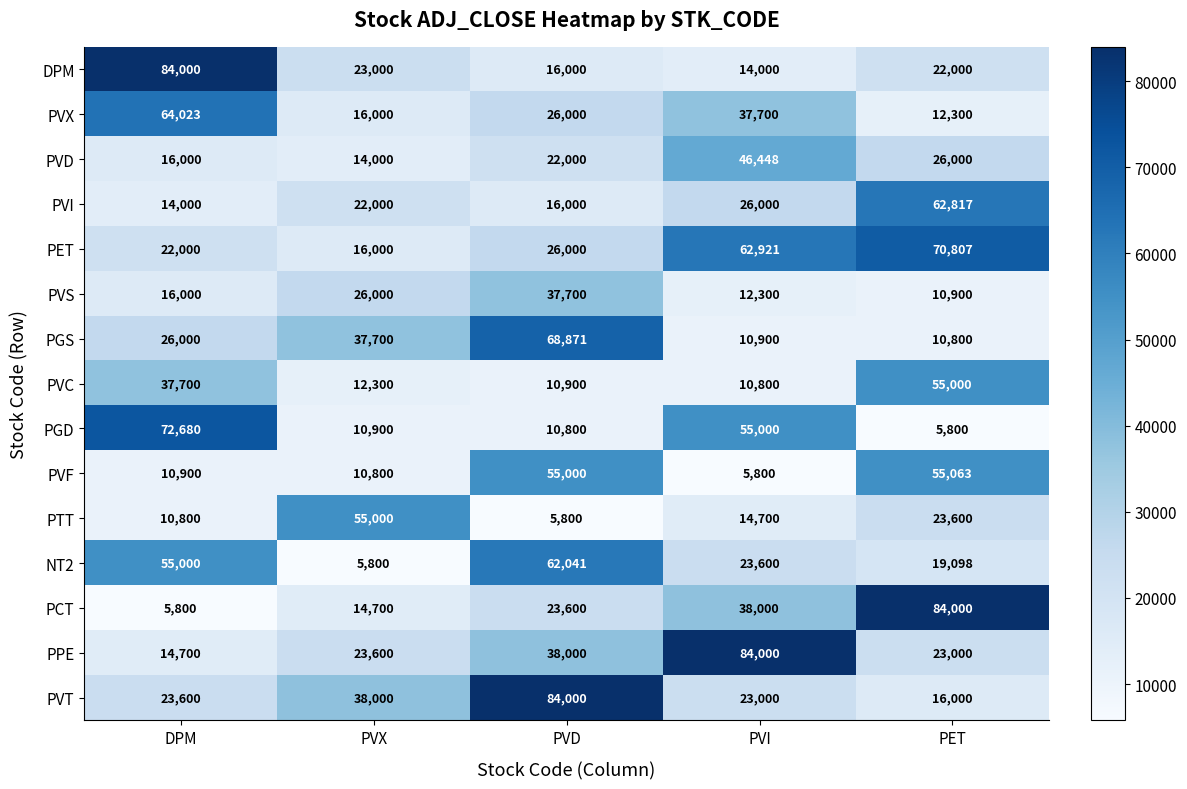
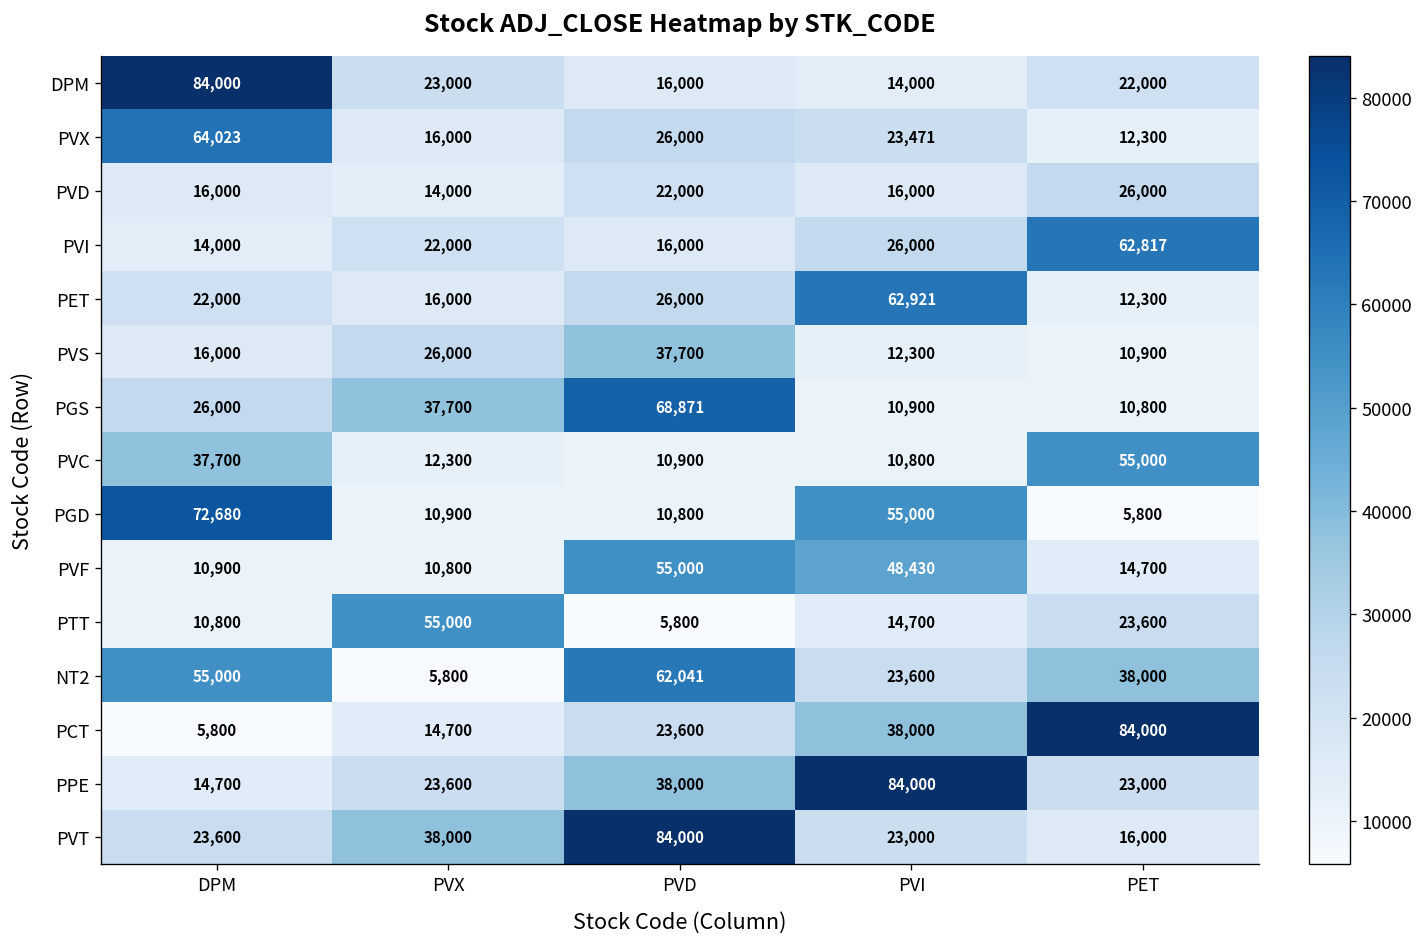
  {
    "DPM": {
      "DPM": "84,000",
      "PVX": "23,000",
      "PVD": "16,000",
      "PVI": "14,000",
      "PET": "22,000"
    },
    "PVX": {
      "DPM": "64,023",
      "PVX": "16,000",
      "PVD": "26,000",
-     "PVI": "37,700",
+     "PVI": "23,471",
      "PET": "12,300"
    },
    "PVD": {
      "DPM": "16,000",
      "PVX": "14,000",
      "PVD": "22,000",
-     "PVI": "46,448",
+     "PVI": "16,000",
      "PET": "26,000"
    },
    "PVI": {
      "DPM": "14,000",
      "PVX": "22,000",
      "PVD": "16,000",
      "PVI": "26,000",
      "PET": "62,817"
    },
    "PET": {
      "DPM": "22,000",
      "PVX": "16,000",
      "PVD": "26,000",
      "PVI": "62,921",
-     "PET": "70,807"
+     "PET": "12,300"
    },
    "PVS": {
      "DPM": "16,000",
      "PVX": "26,000",
      "PVD": "37,700",
      "PVI": "12,300",
      "PET": "10,900"
    },
    "PGS": {
      "DPM": "26,000",
      "PVX": "37,700",
      "PVD": "68,871",
      "PVI": "10,900",
      "PET": "10,800"
    },
    "PVC": {
      "DPM": "37,700",
      "PVX": "12,300",
      "PVD": "10,900",
      "PVI": "10,800",
      "PET": "55,000"
    },
    "PGD": {
      "DPM": "72,680",
      "PVX": "10,900",
      "PVD": "10,800",
      "PVI": "55,000",
      "PET": "5,800"
    },
    "PVF": {
      "DPM": "10,900",
      "PVX": "10,800",
      "PVD": "55,000",
-     "PVI": "5,800",
-     "PET": "55,063"
+     "PVI": "48,430",
+     "PET": "14,700"
    },
    "PTT": {
      "DPM": "10,800",
      "PVX": "55,000",
      "PVD": "5,800",
      "PVI": "14,700",
      "PET": "23,600"
    },
    "NT2": {
      "DPM": "55,000",
      "PVX": "5,800",
      "PVD": "62,041",
      "PVI": "23,600",
-     "PET": "19,098"
+     "PET": "38,000"
    },
    "PCT": {
      "DPM": "5,800",
      "PVX": "14,700",
      "PVD": "23,600",
      "PVI": "38,000",
      "PET": "84,000"
    },
    "PPE": {
      "DPM": "14,700",
      "PVX": "23,600",
      "PVD": "38,000",
      "PVI": "84,000",
      "PET": "23,000"
    },
    "PVT": {
      "DPM": "23,600",
      "PVX": "38,000",
      "PVD": "84,000",
      "PVI": "23,000",
      "PET": "16,000"
    }
  }
